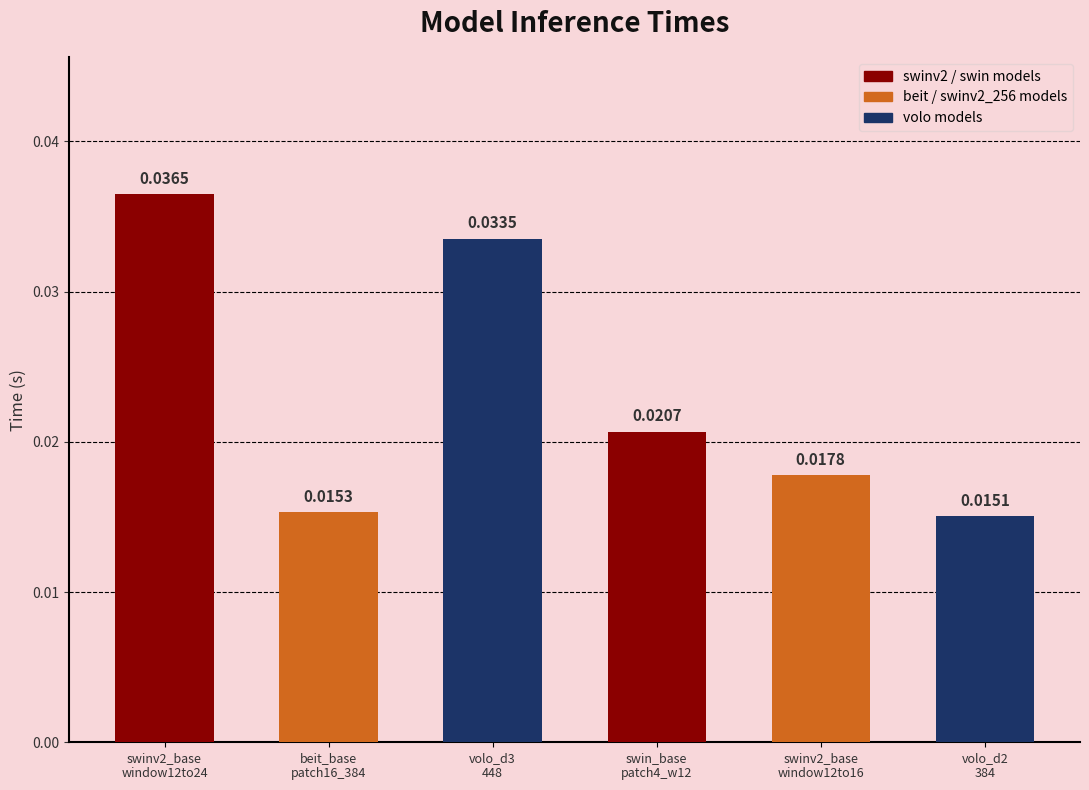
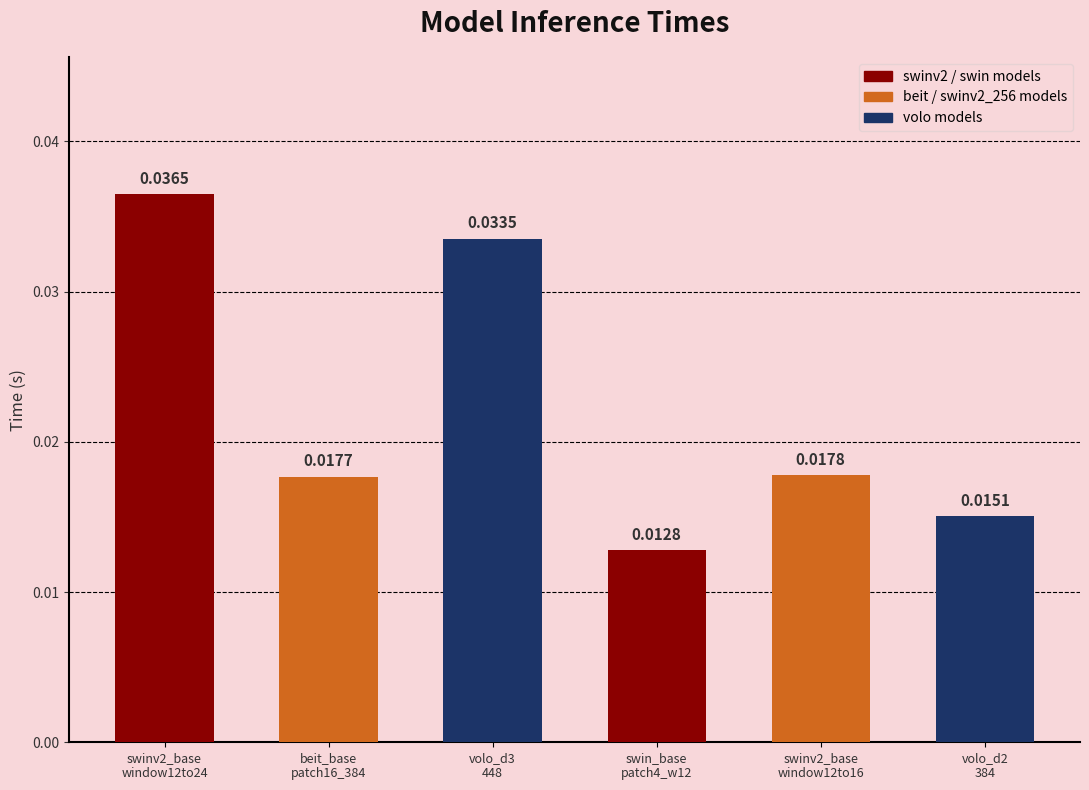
  {
    "swinv2_base window12to24": 0.0365,
-   "beit_base patch16_384": 0.0153,
+   "beit_base patch16_384": 0.0177,
    "volo_d3 448": 0.0335,
-   "swin_base patch4_w12": 0.0207,
+   "swin_base patch4_w12": 0.0128,
    "swinv2_base window12to16": 0.0178,
    "volo_d2 384": 0.0151
  }
